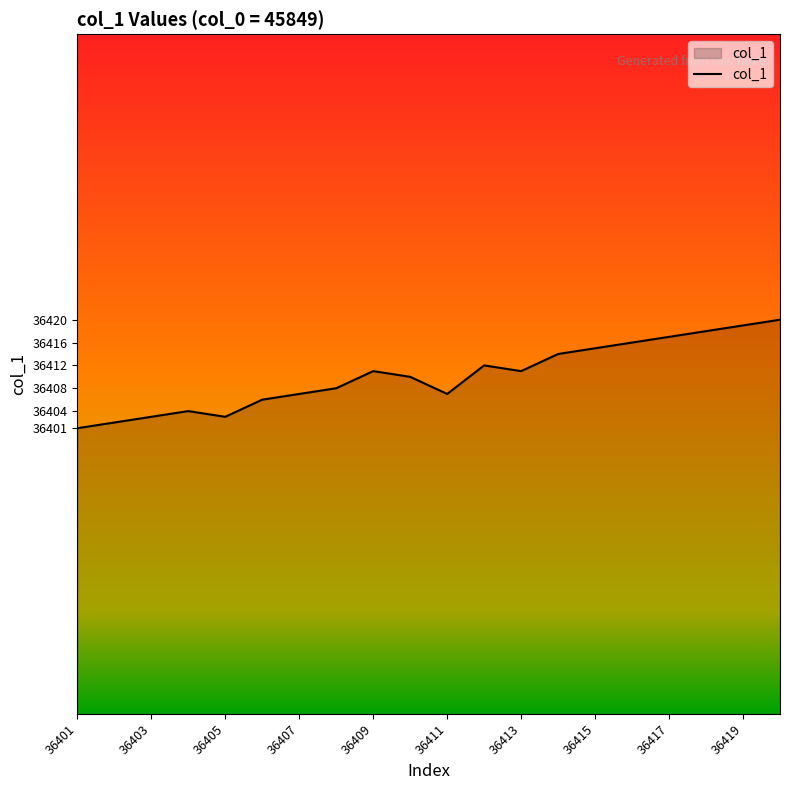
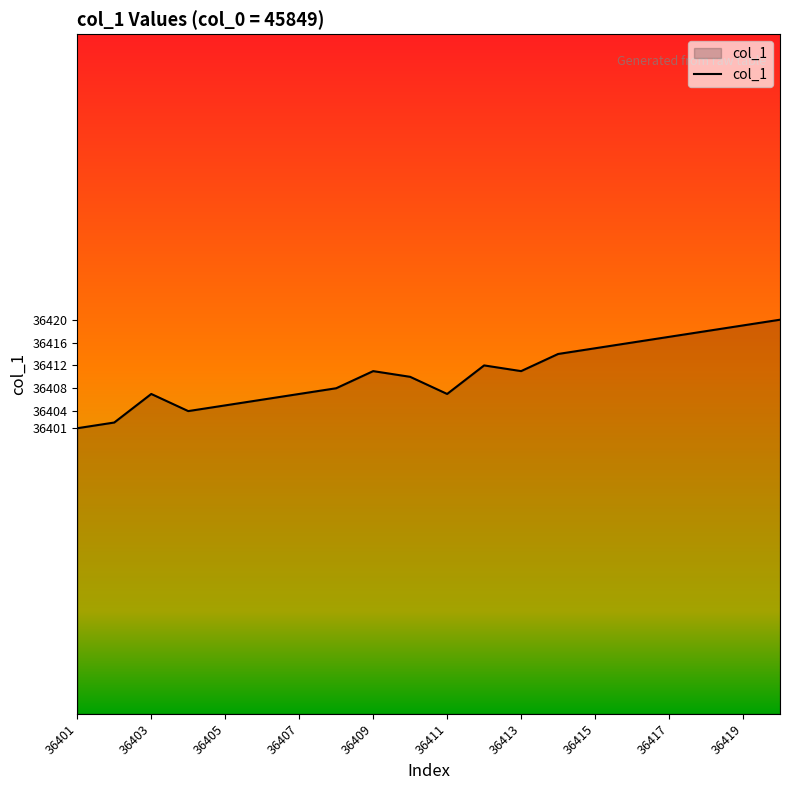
  {
    "36401": 36401,
-   "36403": 36403,
-   "36405": 36403,
+   "36403": 36407,
+   "36405": 36405,
    "36407": 36407,
    "36409": 36411,
    "36411": 36407,
    "36413": 36411,
    "36415": 36415,
    "36417": 36417,
    "36419": 36419
  }
